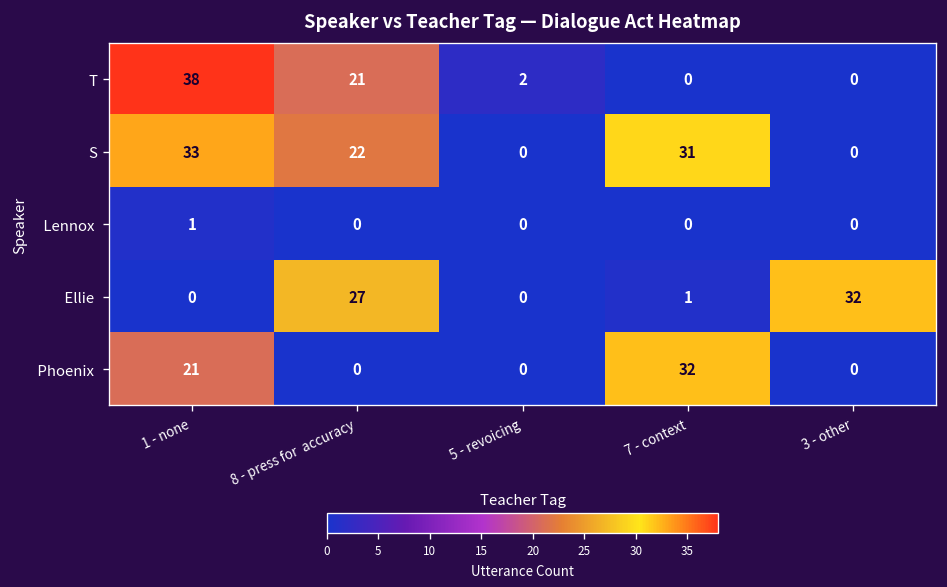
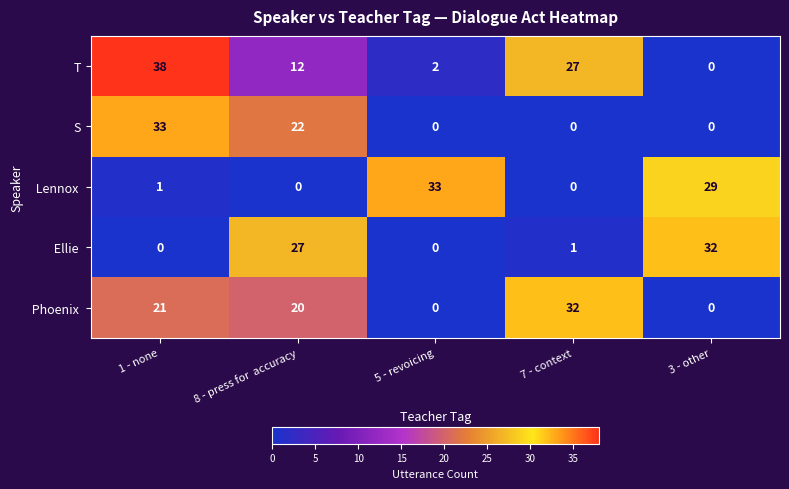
  {
    "T": {
      "1 - none": 38,
-     "8 - press for accuracy": 21,
+     "8 - press for accuracy": 12,
      "5 - revoicing": 2,
-     "7 - context": 0,
+     "7 - context": 27,
      "3 - other": 0
    },
    "S": {
      "1 - none": 33,
      "8 - press for accuracy": 22,
      "5 - revoicing": 0,
-     "7 - context": 31,
+     "7 - context": 0,
      "3 - other": 0
    },
    "Lennox": {
      "1 - none": 1,
      "8 - press for accuracy": 0,
-     "5 - revoicing": 0,
+     "5 - revoicing": 33,
      "7 - context": 0,
-     "3 - other": 0
+     "3 - other": 29
    },
    "Ellie": {
      "1 - none": 0,
      "8 - press for accuracy": 27,
      "5 - revoicing": 0,
      "7 - context": 1,
      "3 - other": 32
    },
    "Phoenix": {
      "1 - none": 21,
-     "8 - press for accuracy": 0,
+     "8 - press for accuracy": 20,
      "5 - revoicing": 0,
      "7 - context": 32,
      "3 - other": 0
    }
  }
